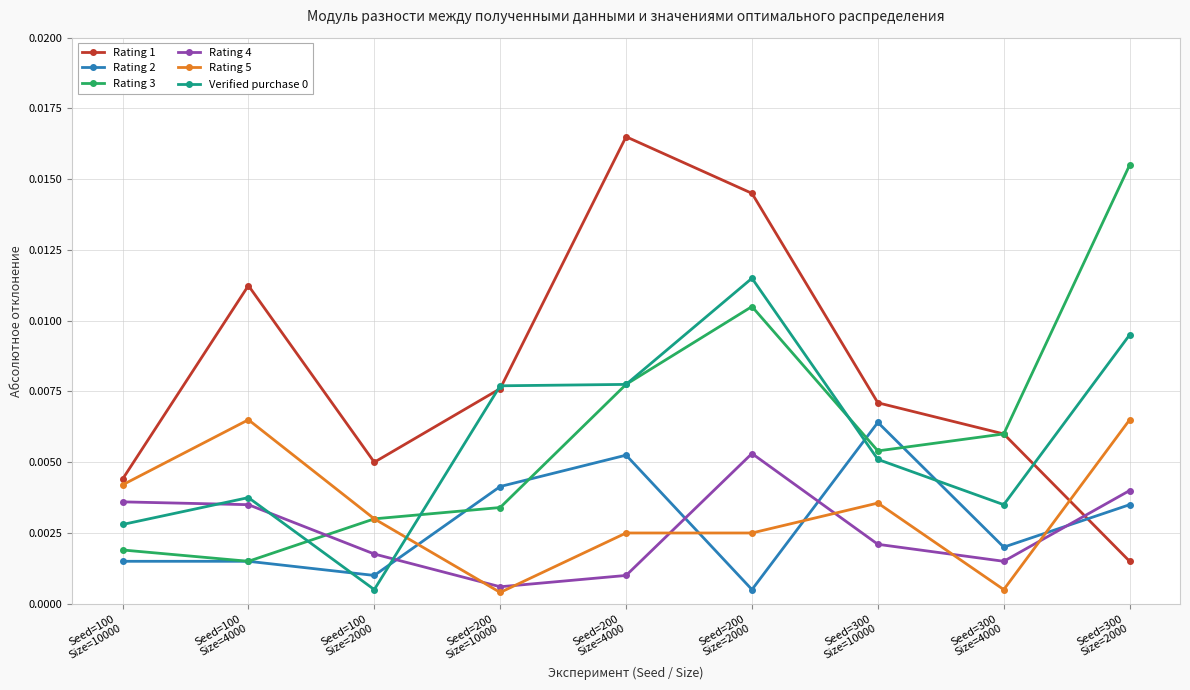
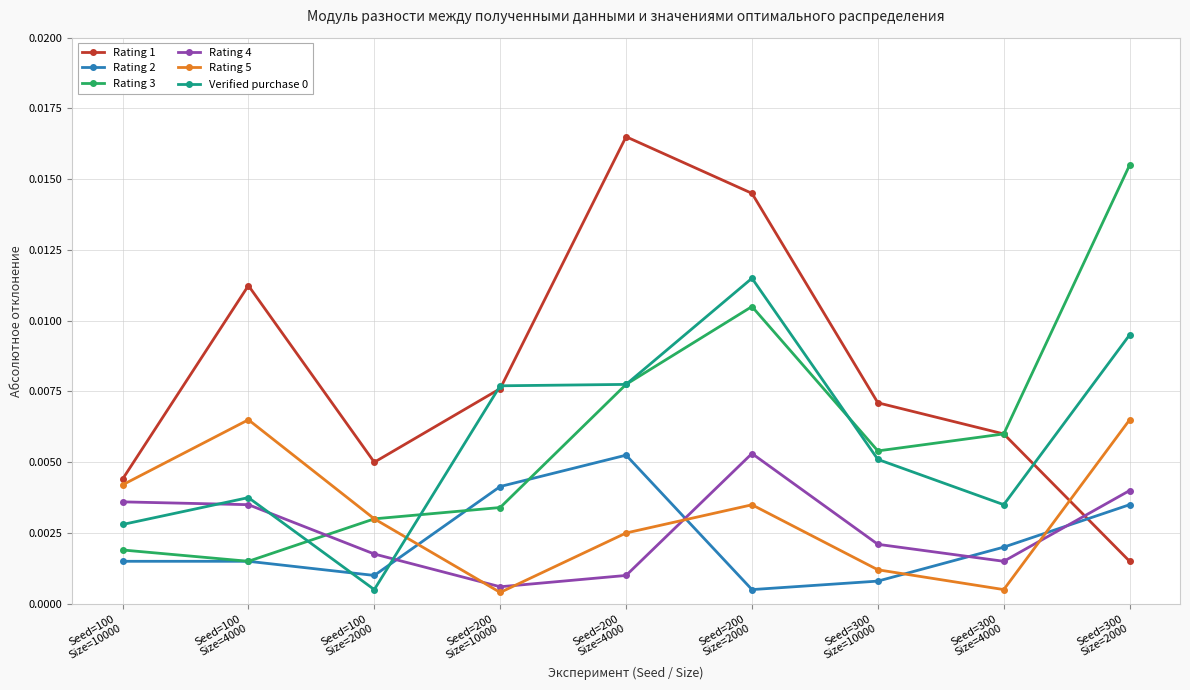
  {
    "Rating 1": {
      "Seed=100 Size=10000": 0.0044,
      "Seed=100 Size=4000": 0.0112,
      "Seed=100 Size=2000": 0.0050,
      "Seed=200 Size=10000": 0.0076,
      "Seed=200 Size=4000": 0.0165,
      "Seed=200 Size=2000": 0.0145,
      "Seed=300 Size=10000": 0.0071,
      "Seed=300 Size=2000": 0.0015
    },
    "Rating 2": {
      "Seed=100 Size=10000": 0.0015,
      "Seed=100 Size=2000": 0.0010,
      "Seed=200 Size=10000": 0.0041,
      "Seed=200 Size=4000": 0.0053,
      "Seed=200 Size=2000": 0.0005,
-     "Seed=300 Size=10000": 0.0064,
+     "Seed=300 Size=10000": 0.0008,
      "Seed=300 Size=4000": 0.0020,
      "Seed=300 Size=2000": 0.0035
    },
    "Rating 4": {
      "Seed=100 Size=10000": 0.0036,
      "Seed=100 Size=4000": 0.0035,
      "Seed=100 Size=2000": 0.0018,
      "Seed=200 Size=10000": 0.0006,
      "Seed=200 Size=4000": 0.0010,
      "Seed=200 Size=2000": 0.0053,
      "Seed=300 Size=10000": 0.0021,
      "Seed=300 Size=4000": 0.0015,
      "Seed=300 Size=2000": 0.0040
    },
    "Rating 5": {
      "Seed=100 Size=10000": 0.0042,
      "Seed=100 Size=4000": 0.0065,
      "Seed=200 Size=10000": 0.0004,
      "Seed=200 Size=4000": 0.0025,
-     "Seed=200 Size=2000": 0.0025,
-     "Seed=300 Size=10000": 0.0036,
+     "Seed=200 Size=2000": 0.0035,
+     "Seed=300 Size=10000": 0.0012,
      "Seed=300 Size=4000": 0.0005,
      "Seed=300 Size=2000": 0.0065
    }
  }
